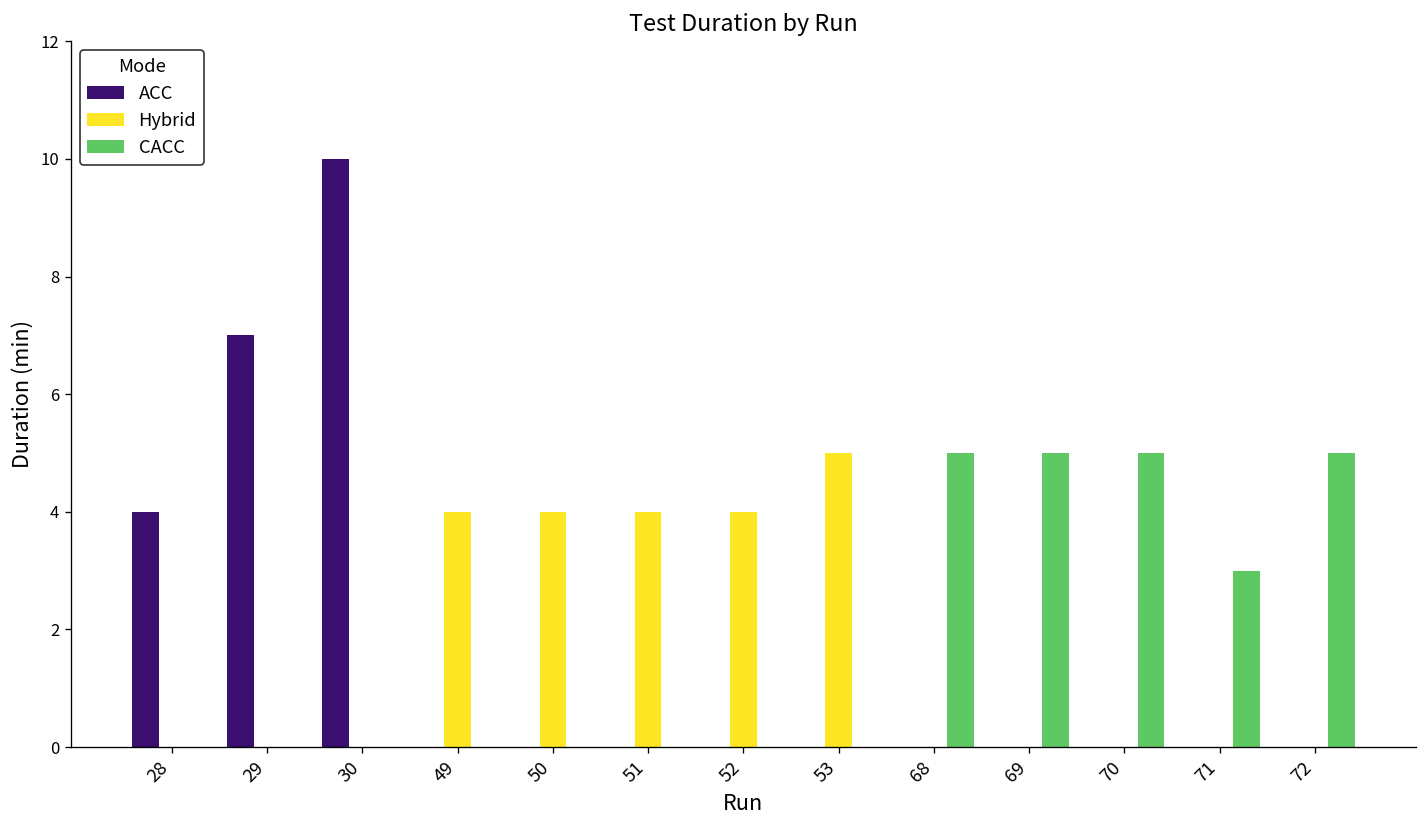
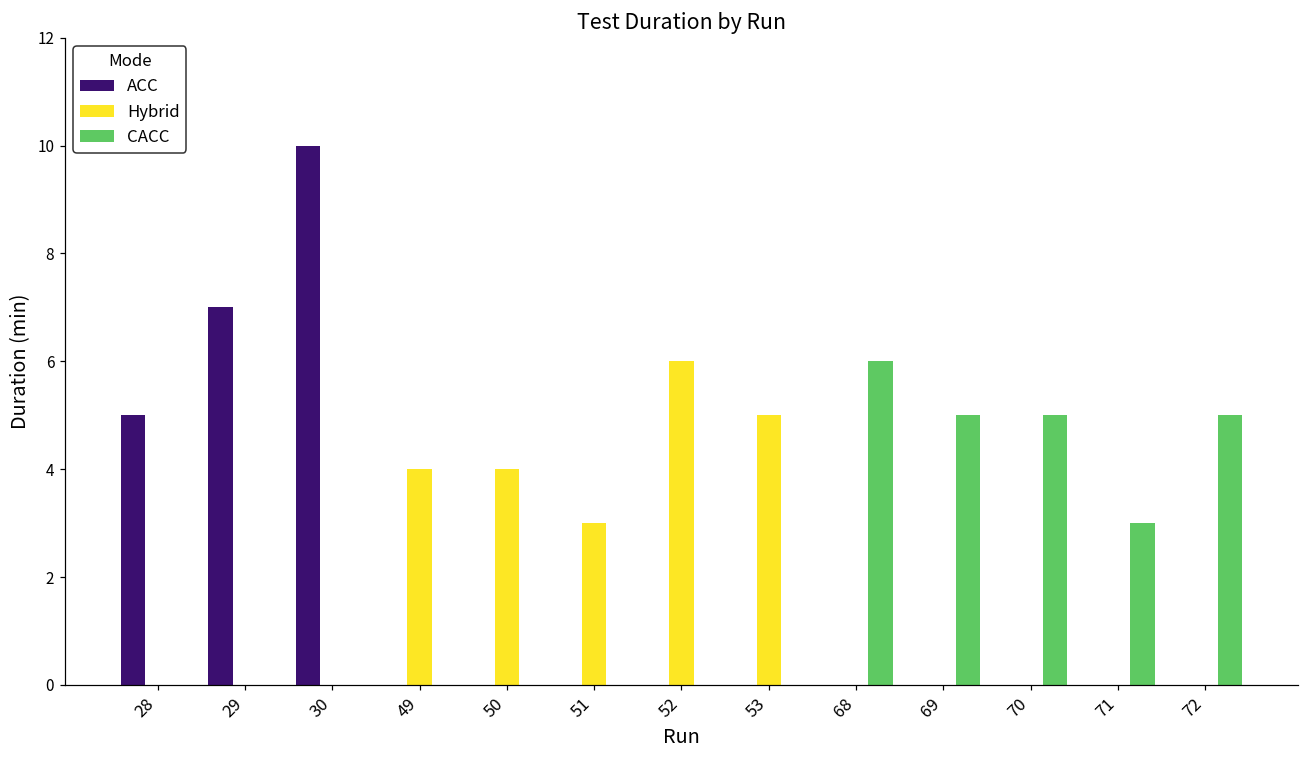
  {
    "ACC": {
-     "28": 4,
+     "28": 5,
      "29": 7,
      "30": 10,
      "49": 0,
      "50": 0,
      "51": 0,
      "52": 0,
      "53": 0,
      "68": 0,
      "69": 0,
      "70": 0,
      "71": 0,
      "72": 0
    },
    "Hybrid": {
      "28": 0,
      "29": 0,
      "30": 0,
      "49": 4,
      "50": 4,
-     "51": 4,
-     "52": 4,
+     "51": 3,
+     "52": 6,
      "53": 5,
      "68": 0,
      "69": 0,
      "70": 0,
      "71": 0,
      "72": 0
    },
    "CACC": {
      "28": 0,
      "29": 0,
      "30": 0,
      "49": 0,
      "50": 0,
      "51": 0,
      "52": 0,
      "53": 0,
-     "68": 5,
+     "68": 6,
      "69": 5,
      "70": 5,
      "71": 3,
      "72": 5
    }
  }
